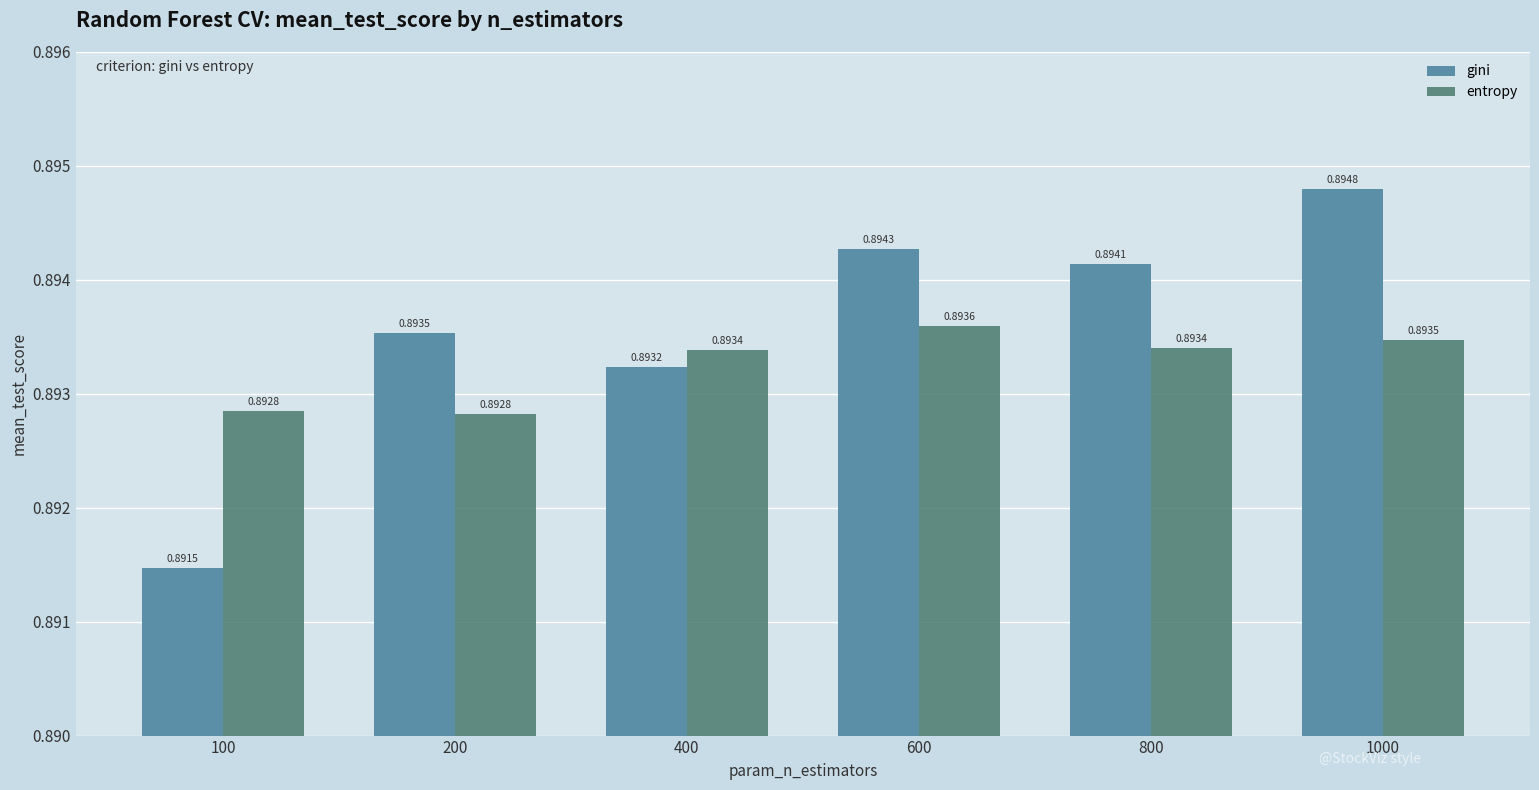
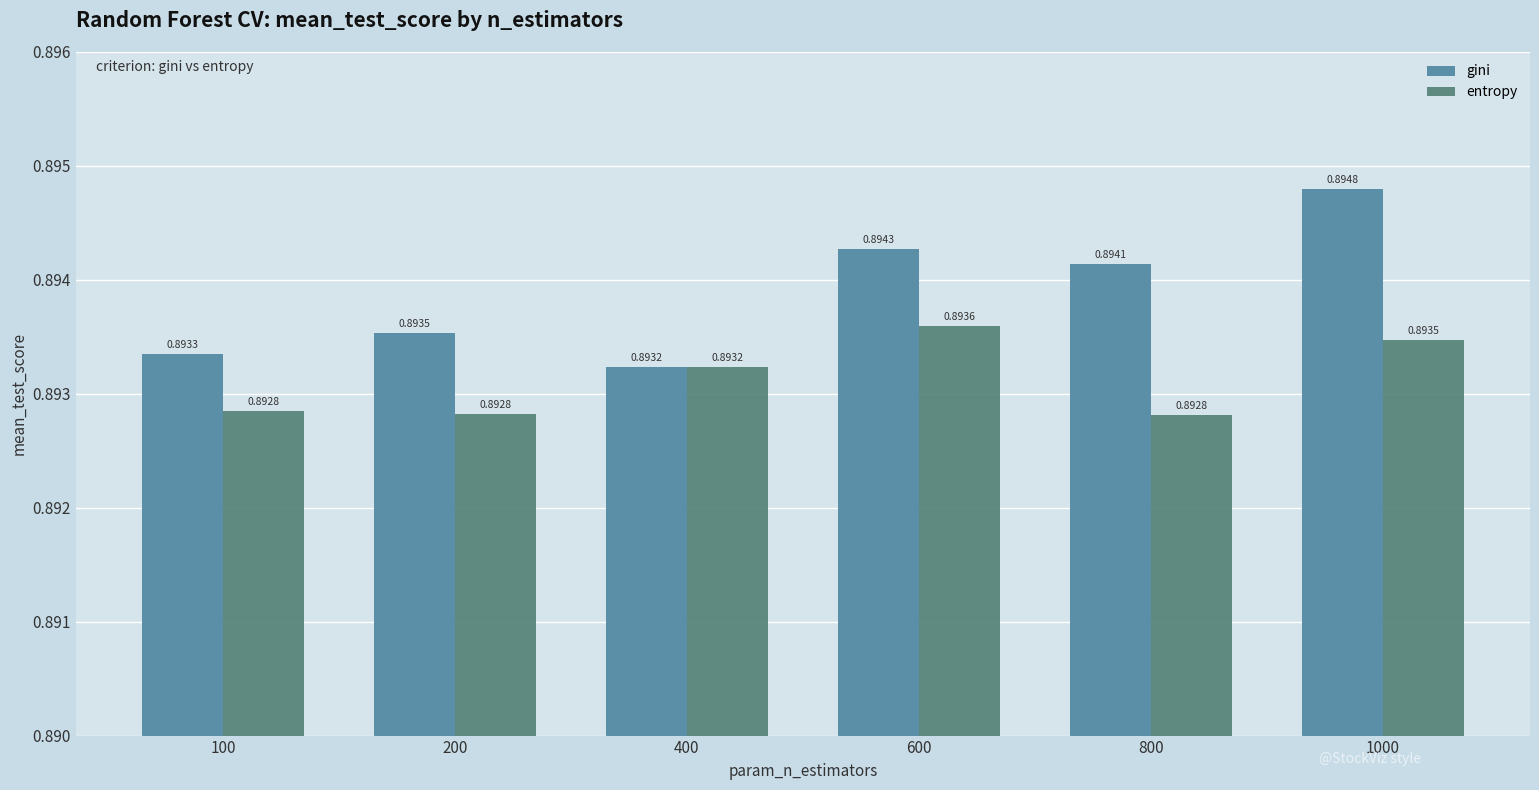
  {
    "gini": {
-     "100": 0.8915,
+     "100": 0.8933,
      "200": 0.8935,
      "400": 0.8932,
      "600": 0.8943,
      "800": 0.8941,
      "1000": 0.8948
    },
    "entropy": {
      "100": 0.8928,
      "200": 0.8928,
-     "400": 0.8934,
+     "400": 0.8932,
      "600": 0.8936,
-     "800": 0.8934,
+     "800": 0.8928,
      "1000": 0.8935
    }
  }
